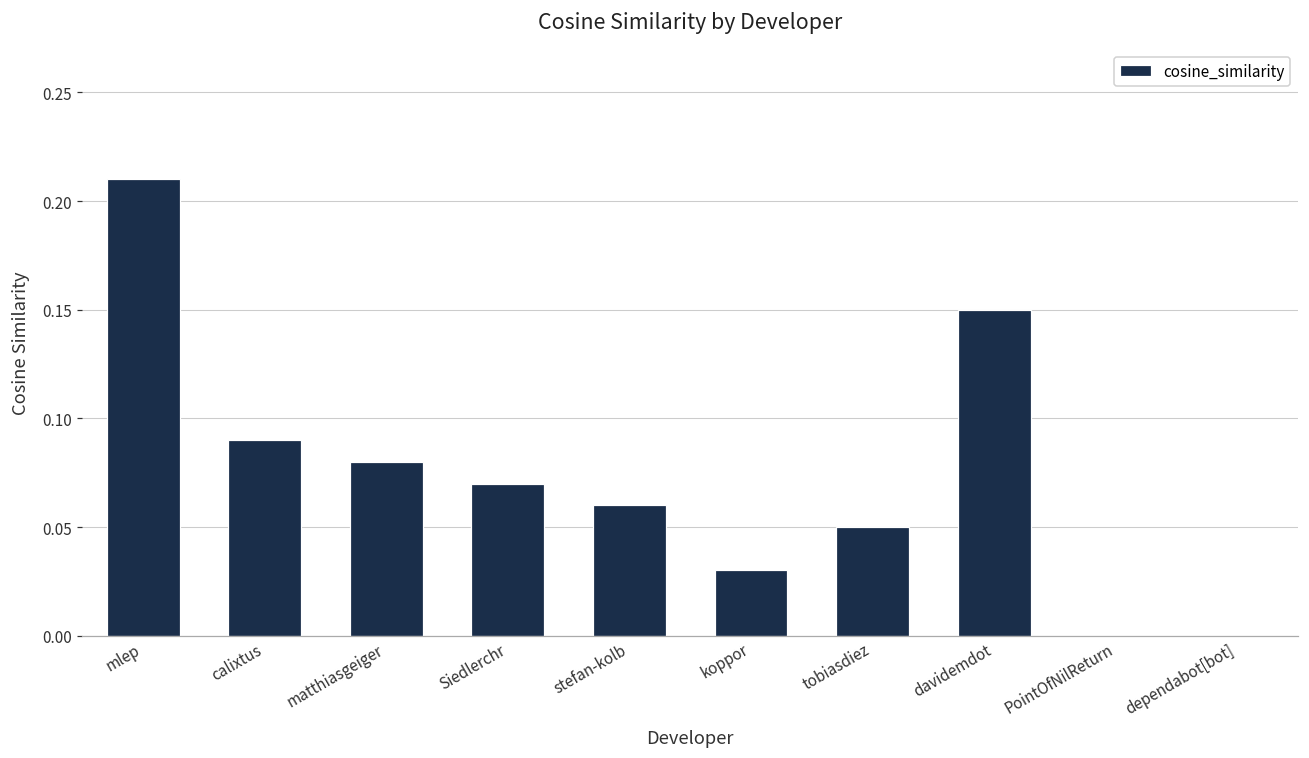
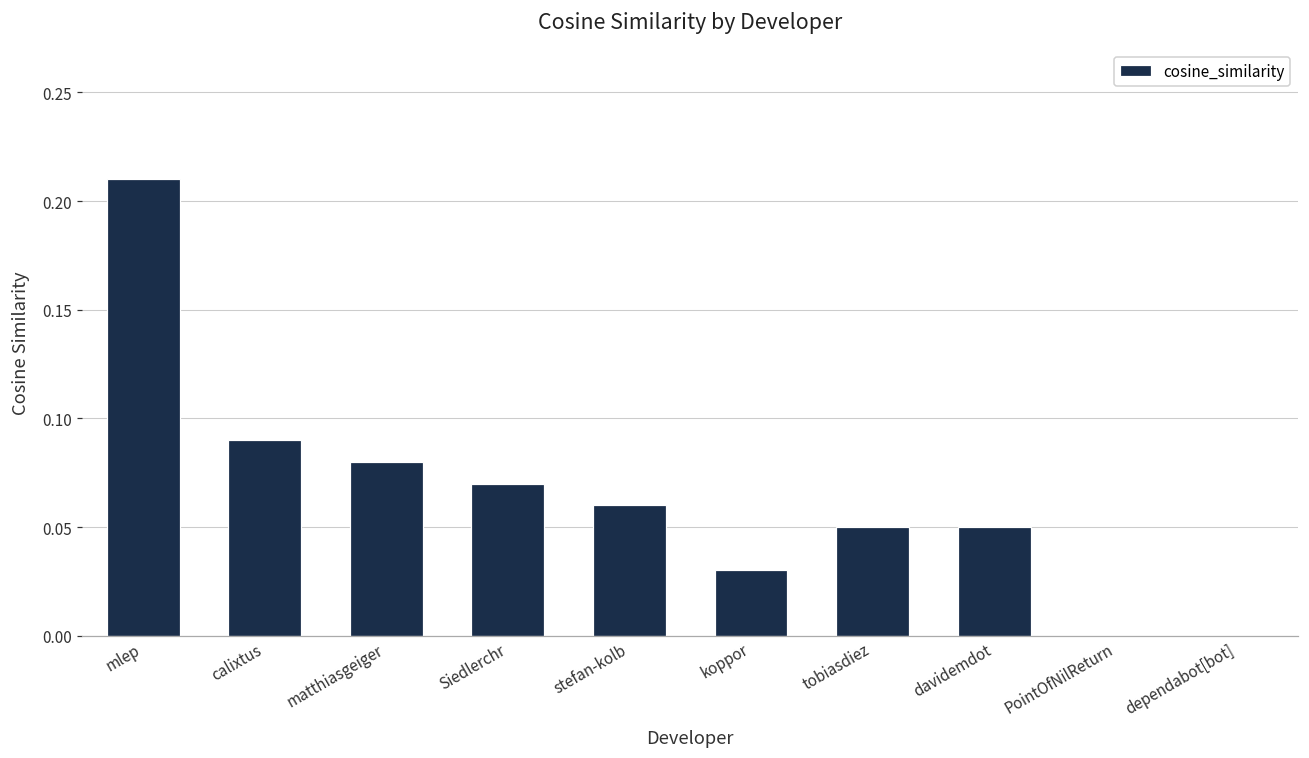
  {
    "mlep": 0.21,
    "calixtus": 0.09,
    "matthiasgeiger": 0.08,
    "Siedlerchr": 0.07,
    "stefan-kolb": 0.06,
    "koppor": 0.03,
    "tobiasdiez": 0.05,
-   "davidemdot": 0.15,
+   "davidemdot": 0.05,
    "PointOfNilReturn": 0.00,
    "dependabot[bot]": 0.00
  }
